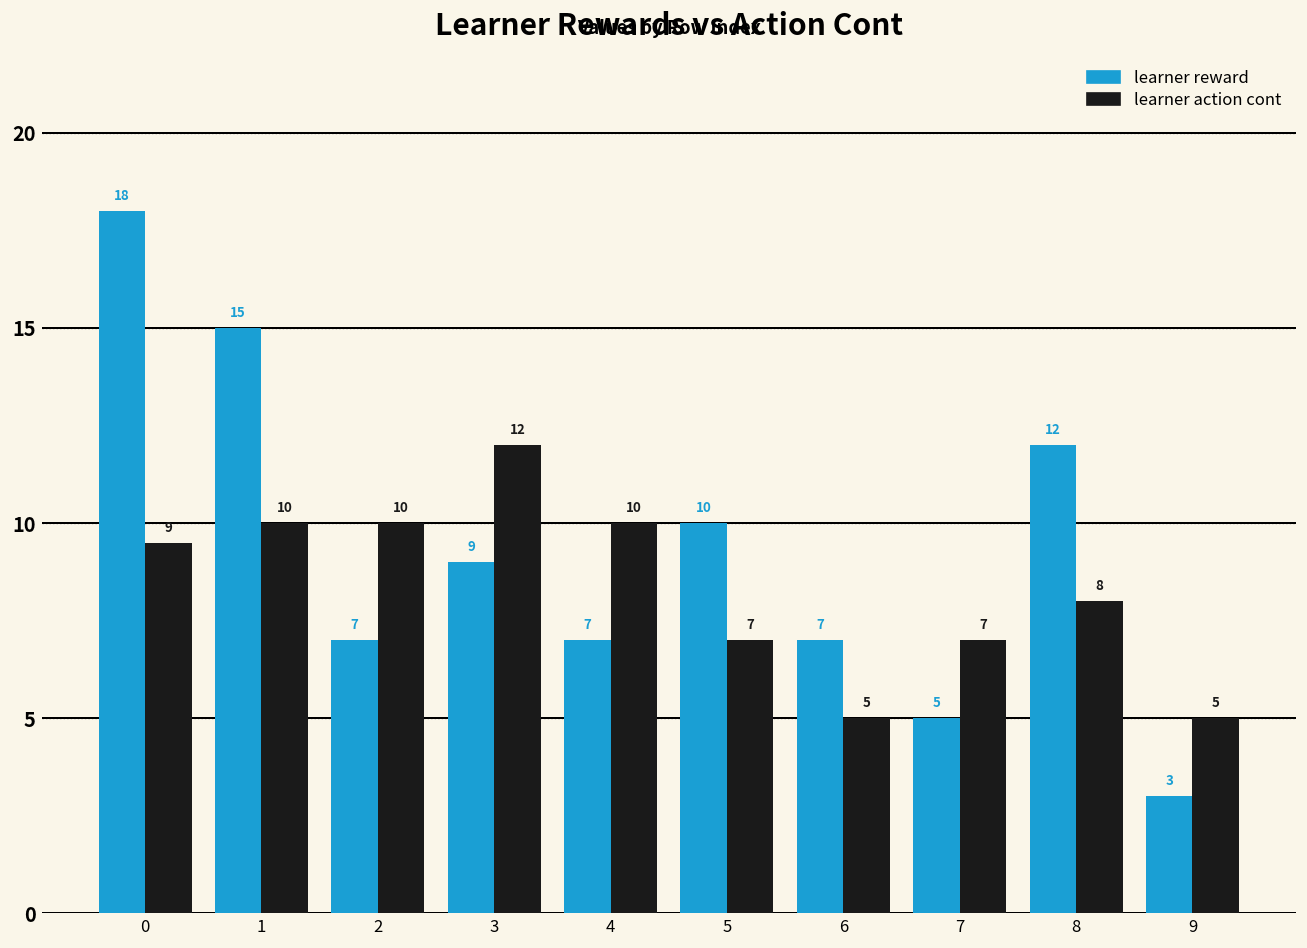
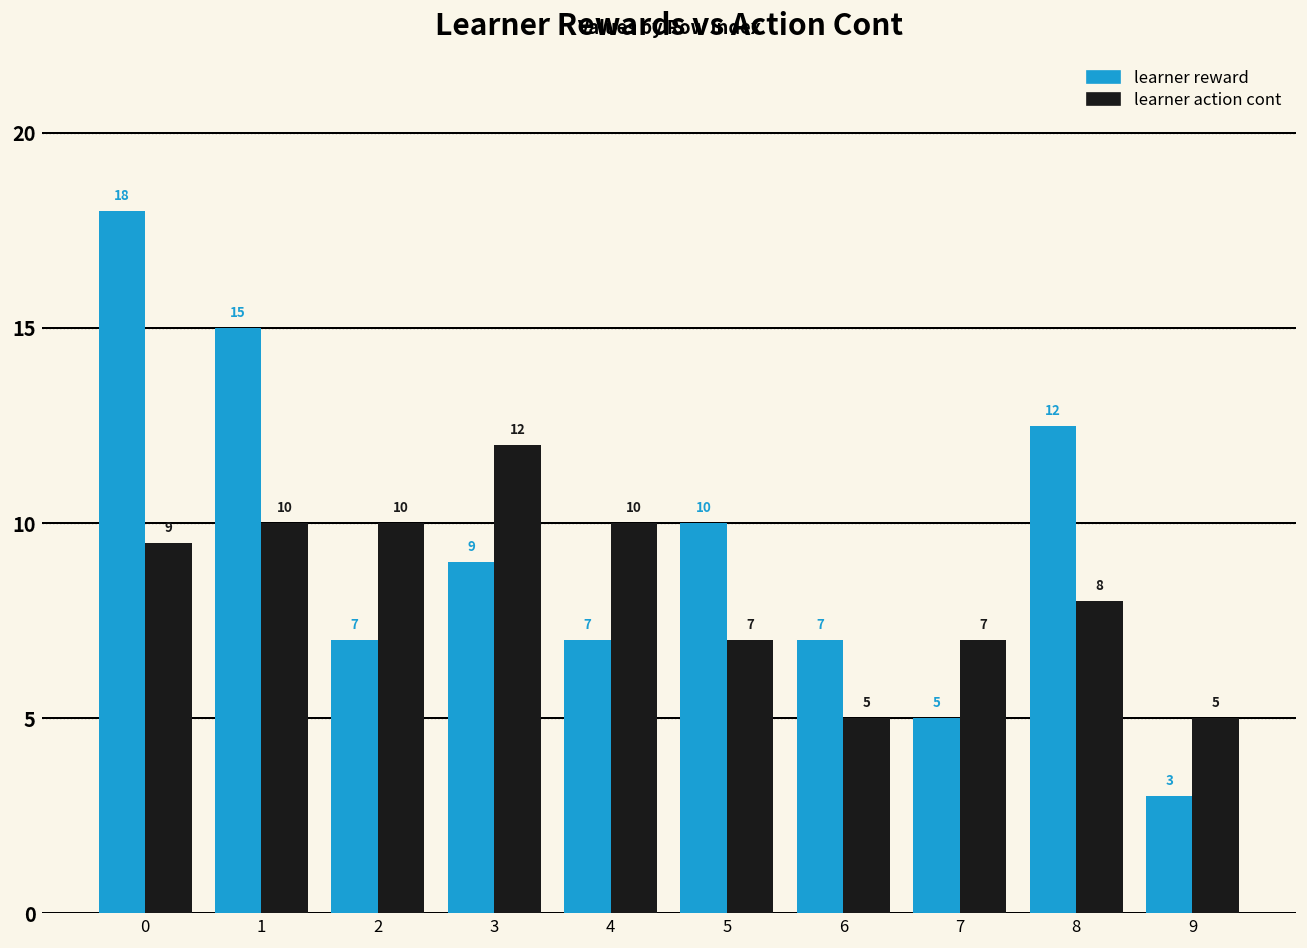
  {
    "learner reward": {
-     "8": 12.0
+     "8": 12.5
    },
    "learner action cont": {
      "0": 9,
      "1": 10,
      "2": 10,
      "3": 12,
      "4": 10,
      "5": 7,
      "6": 5,
      "7": 7,
      "8": 8,
      "9": 5
    }
  }
